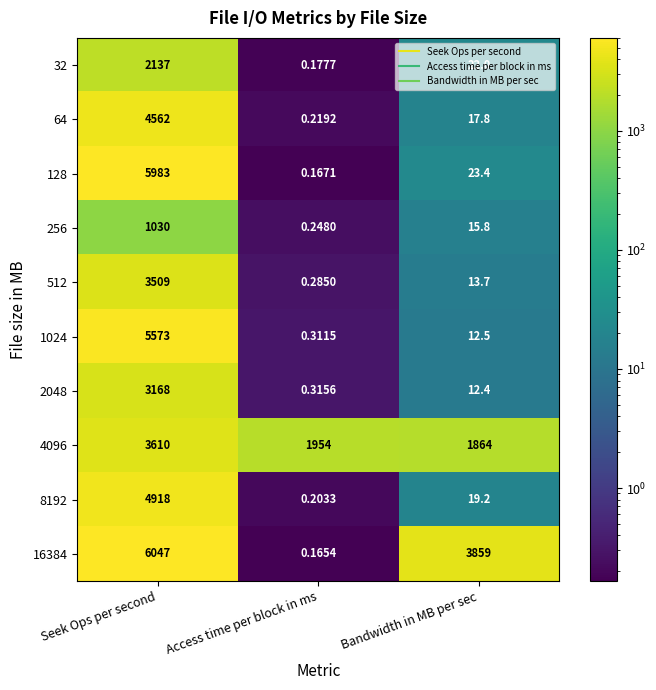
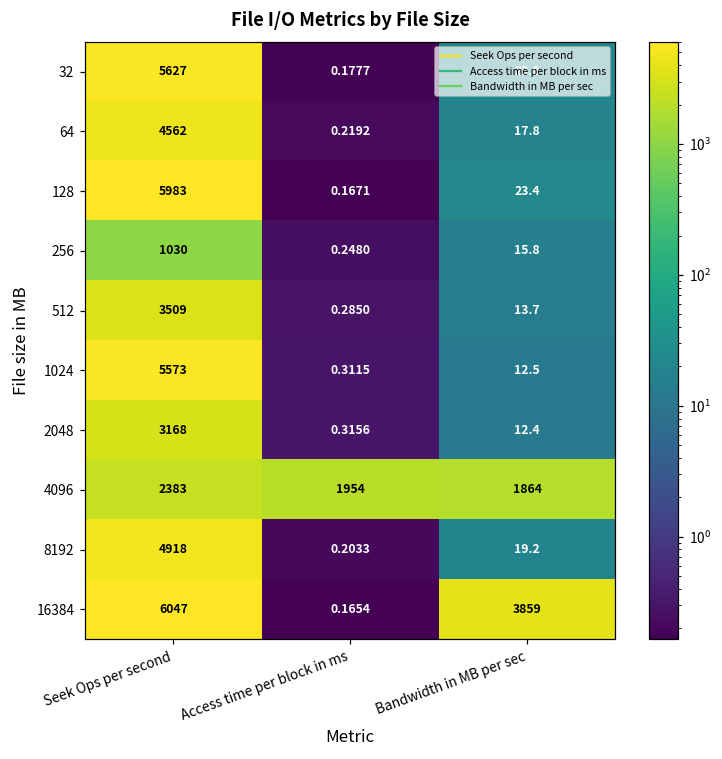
  {
    "32": {
-     "Seek Ops per second": 2137,
+     "Seek Ops per second": 5627,
      "Access time per block in ms": 0.1777
    },
    "64": {
      "Seek Ops per second": 4562,
      "Access time per block in ms": 0.2192,
      "Bandwidth in MB per sec": 17.8
    },
    "128": {
      "Seek Ops per second": 5983,
      "Access time per block in ms": 0.1671,
      "Bandwidth in MB per sec": 23.4
    },
    "256": {
      "Seek Ops per second": 1030,
      "Access time per block in ms": 0.2480,
      "Bandwidth in MB per sec": 15.8
    },
    "512": {
      "Seek Ops per second": 3509,
      "Access time per block in ms": 0.2850,
      "Bandwidth in MB per sec": 13.7
    },
    "1024": {
      "Seek Ops per second": 5573,
      "Access time per block in ms": 0.3115,
      "Bandwidth in MB per sec": 12.5
    },
    "2048": {
      "Seek Ops per second": 3168,
      "Access time per block in ms": 0.3156,
      "Bandwidth in MB per sec": 12.4
    },
    "4096": {
-     "Seek Ops per second": 3610,
+     "Seek Ops per second": 2383,
      "Access time per block in ms": 1954,
      "Bandwidth in MB per sec": 1864
    },
    "8192": {
      "Seek Ops per second": 4918,
      "Access time per block in ms": 0.2033,
      "Bandwidth in MB per sec": 19.2
    },
    "16384": {
      "Seek Ops per second": 6047,
      "Access time per block in ms": 0.1654,
      "Bandwidth in MB per sec": 3859
    }
  }
